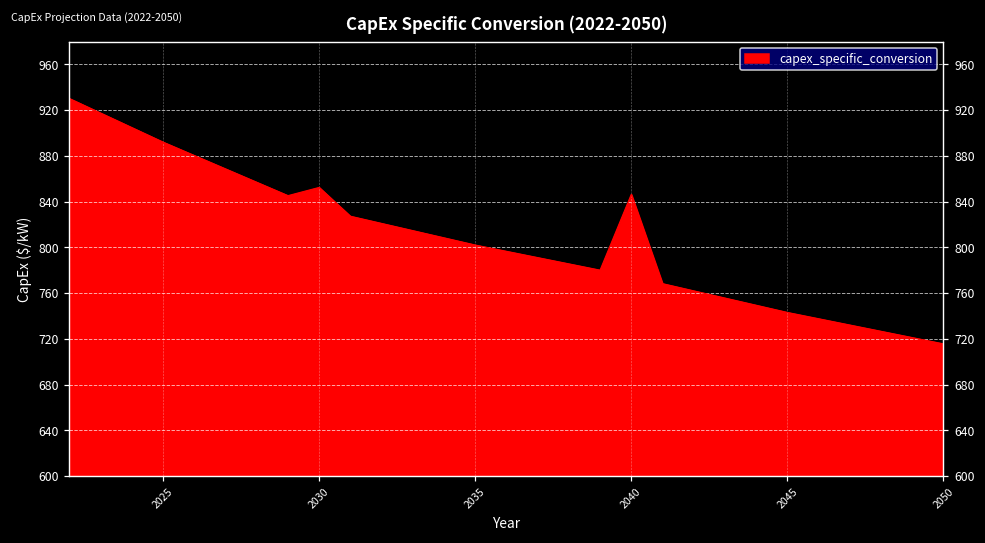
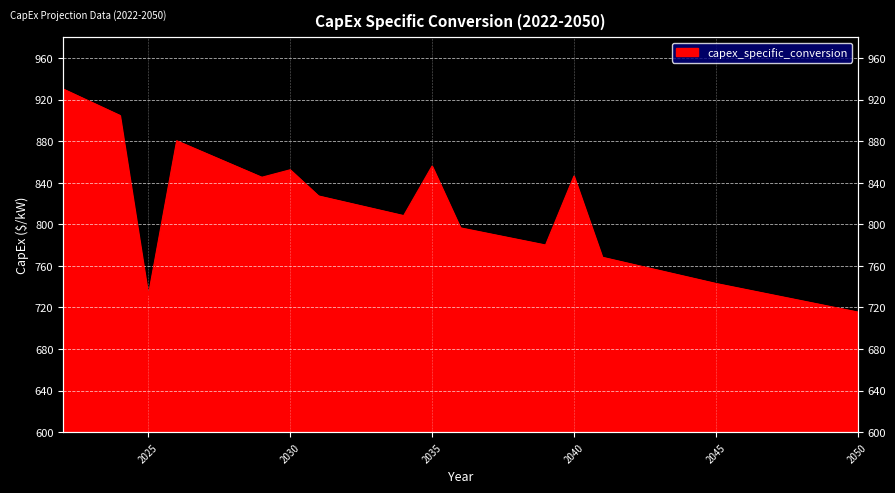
  {
-   "2025": 892,
+   "2025": 731,
    "2030": 852,
-   "2035": 802,
+   "2035": 856,
    "2040": 846,
    "2045": 743,
    "2050": 716
  }
